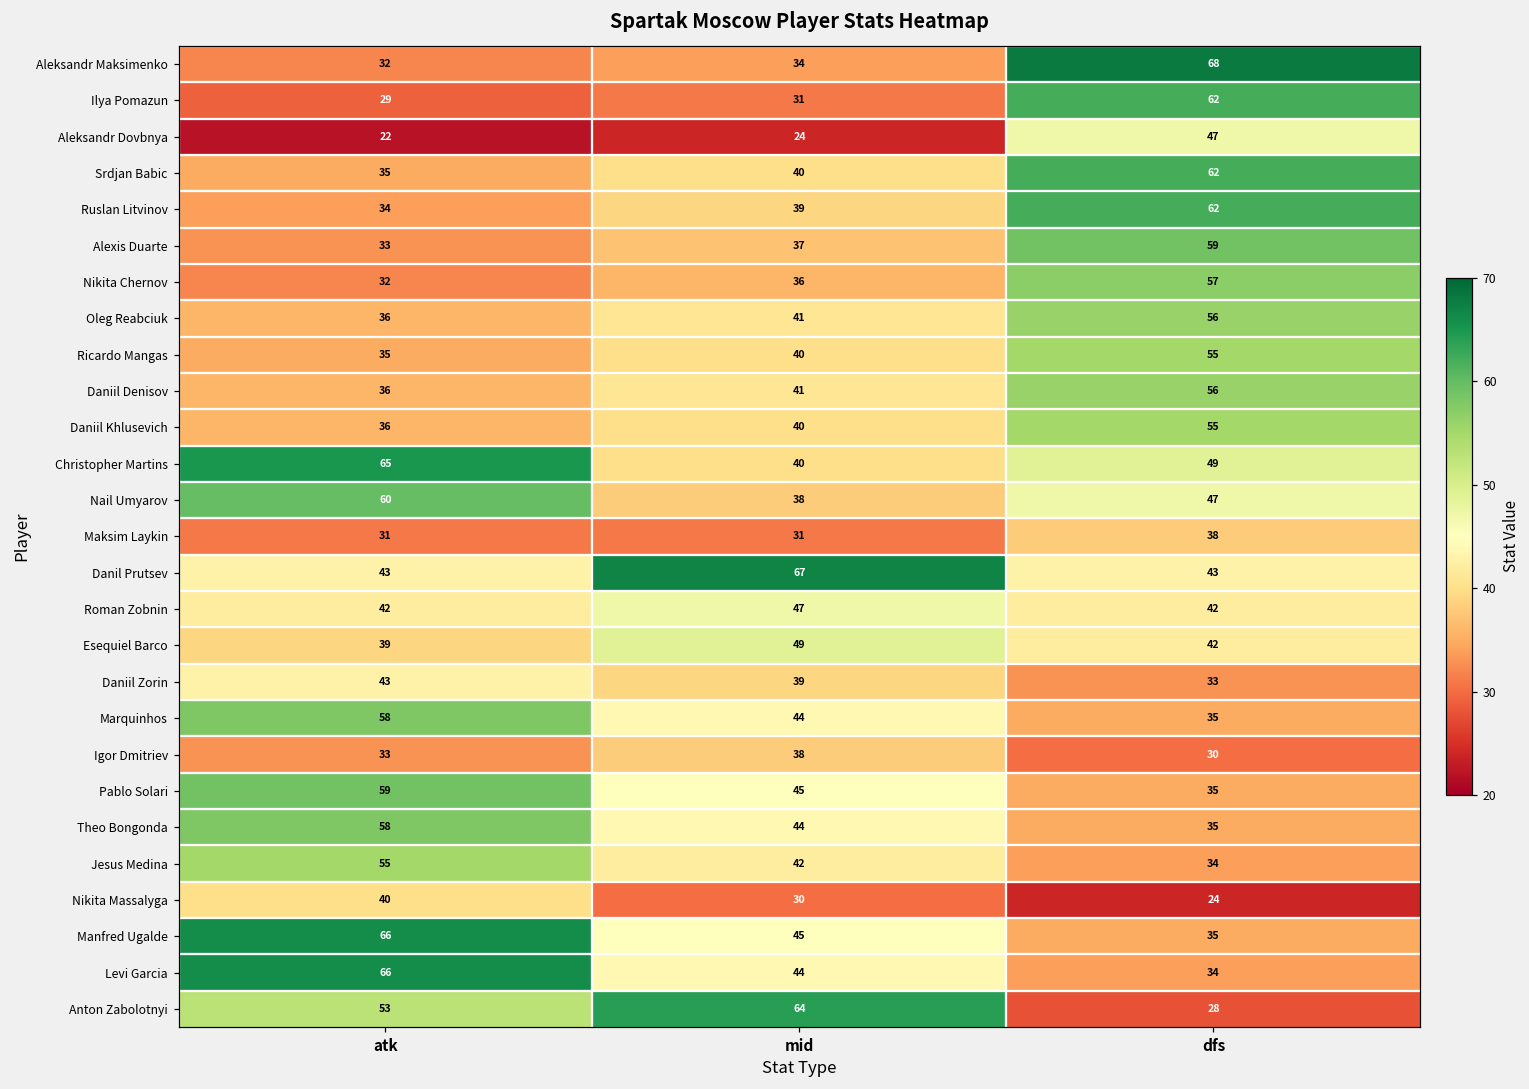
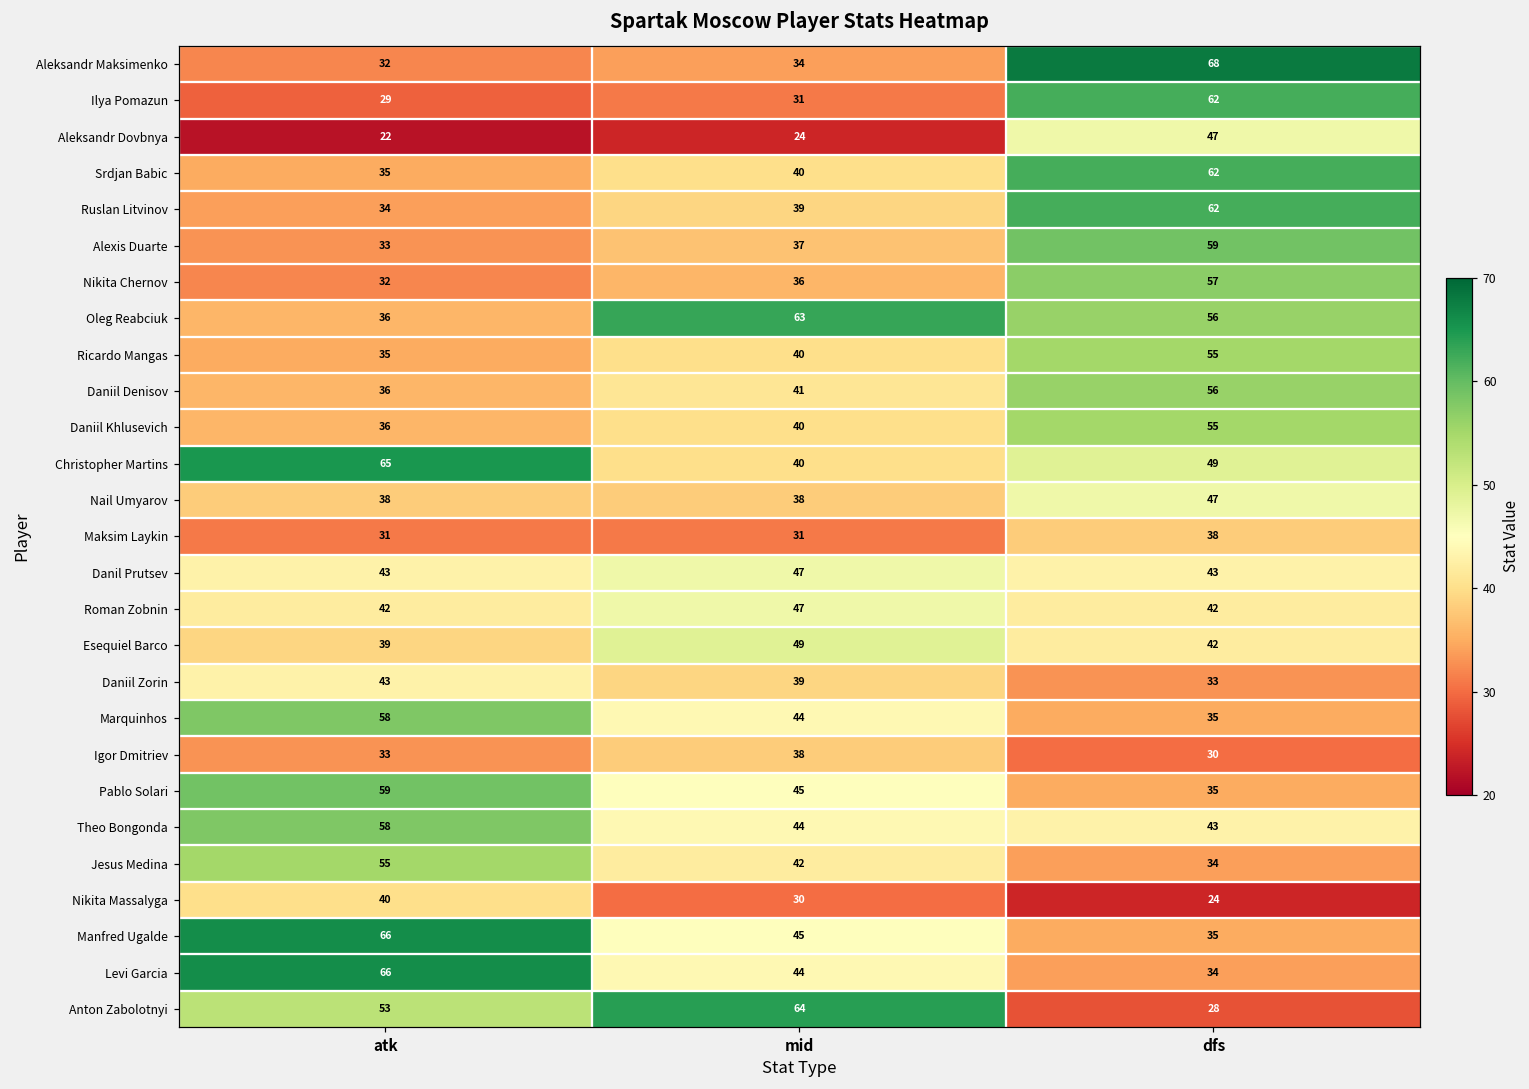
  {
    "Aleksandr Maksimenko": {
      "atk": 32,
      "mid": 34,
      "dfs": 68
    },
    "Ilya Pomazun": {
      "atk": 29,
      "mid": 31,
      "dfs": 62
    },
    "Aleksandr Dovbnya": {
      "atk": 22,
      "mid": 24,
      "dfs": 47
    },
    "Srdjan Babic": {
      "atk": 35,
      "mid": 40,
      "dfs": 62
    },
    "Ruslan Litvinov": {
      "atk": 34,
      "mid": 39,
      "dfs": 62
    },
    "Alexis Duarte": {
      "atk": 33,
      "mid": 37,
      "dfs": 59
    },
    "Nikita Chernov": {
      "atk": 32,
      "mid": 36,
      "dfs": 57
    },
    "Oleg Reabciuk": {
      "atk": 36,
-     "mid": 41,
+     "mid": 63,
      "dfs": 56
    },
    "Ricardo Mangas": {
      "atk": 35,
      "mid": 40,
      "dfs": 55
    },
    "Daniil Denisov": {
      "atk": 36,
      "mid": 41,
      "dfs": 56
    },
    "Daniil Khlusevich": {
      "atk": 36,
      "mid": 40,
      "dfs": 55
    },
    "Christopher Martins": {
      "atk": 65,
      "mid": 40,
      "dfs": 49
    },
    "Nail Umyarov": {
-     "atk": 60,
+     "atk": 38,
      "mid": 38,
      "dfs": 47
    },
    "Maksim Laykin": {
      "atk": 31,
      "mid": 31,
      "dfs": 38
    },
    "Danil Prutsev": {
      "atk": 43,
-     "mid": 67,
+     "mid": 47,
      "dfs": 43
    },
    "Roman Zobnin": {
      "atk": 42,
      "mid": 47,
      "dfs": 42
    },
    "Esequiel Barco": {
      "atk": 39,
      "mid": 49,
      "dfs": 42
    },
    "Daniil Zorin": {
      "atk": 43,
      "mid": 39,
      "dfs": 33
    },
    "Marquinhos": {
      "atk": 58,
      "mid": 44,
      "dfs": 35
    },
    "Igor Dmitriev": {
      "atk": 33,
      "mid": 38,
      "dfs": 30
    },
    "Pablo Solari": {
      "atk": 59,
      "mid": 45,
      "dfs": 35
    },
    "Theo Bongonda": {
      "atk": 58,
      "mid": 44,
-     "dfs": 35
+     "dfs": 43
    },
    "Jesus Medina": {
      "atk": 55,
      "mid": 42,
      "dfs": 34
    },
    "Nikita Massalyga": {
      "atk": 40,
      "mid": 30,
      "dfs": 24
    },
    "Manfred Ugalde": {
      "atk": 66,
      "mid": 45,
      "dfs": 35
    },
    "Levi Garcia": {
      "atk": 66,
      "mid": 44,
      "dfs": 34
    },
    "Anton Zabolotnyi": {
      "atk": 53,
      "mid": 64,
      "dfs": 28
    }
  }
